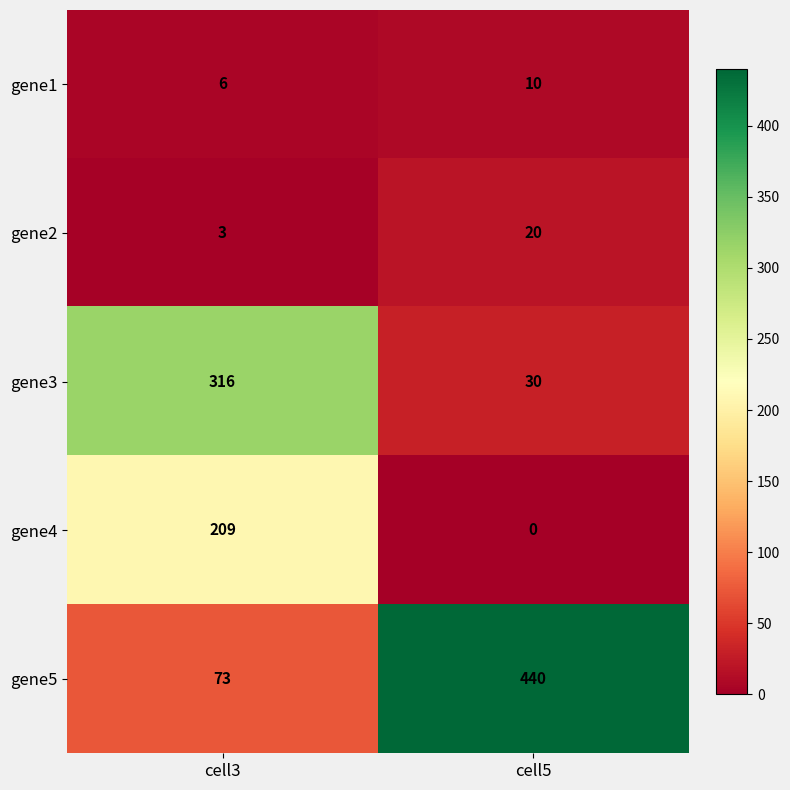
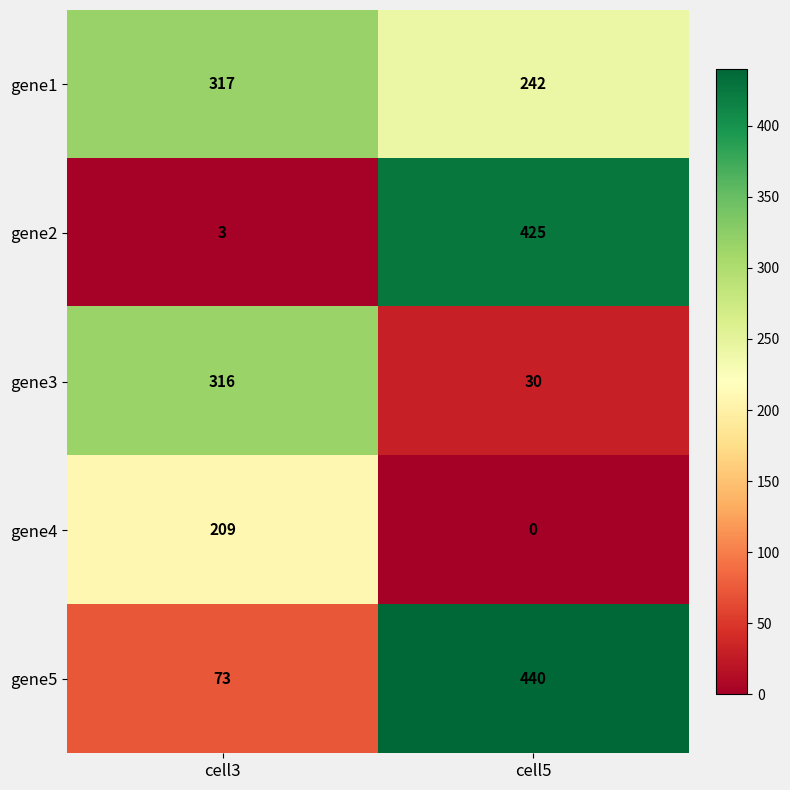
  {
    "gene1": {
-     "cell3": 6,
-     "cell5": 10
+     "cell3": 317,
+     "cell5": 242
    },
    "gene2": {
      "cell3": 3,
-     "cell5": 20
+     "cell5": 425
    },
    "gene3": {
      "cell3": 316,
      "cell5": 30
    },
    "gene4": {
      "cell3": 209,
      "cell5": 0
    },
    "gene5": {
      "cell3": 73,
      "cell5": 440
    }
  }
